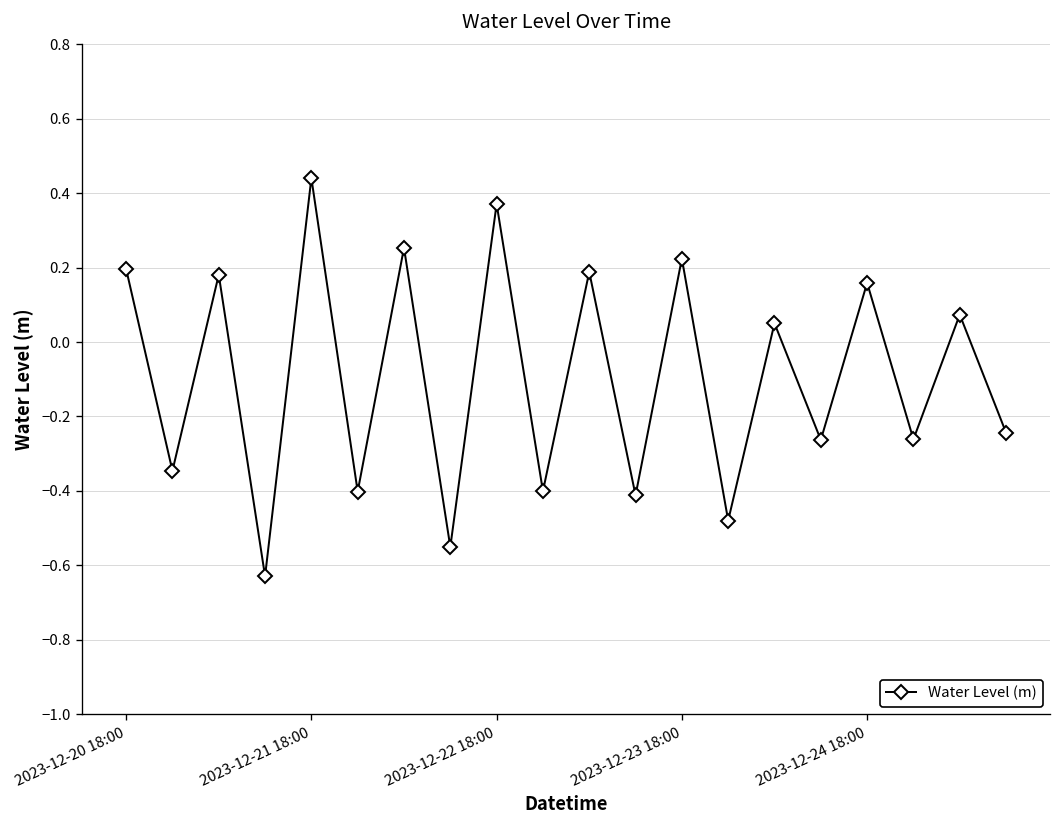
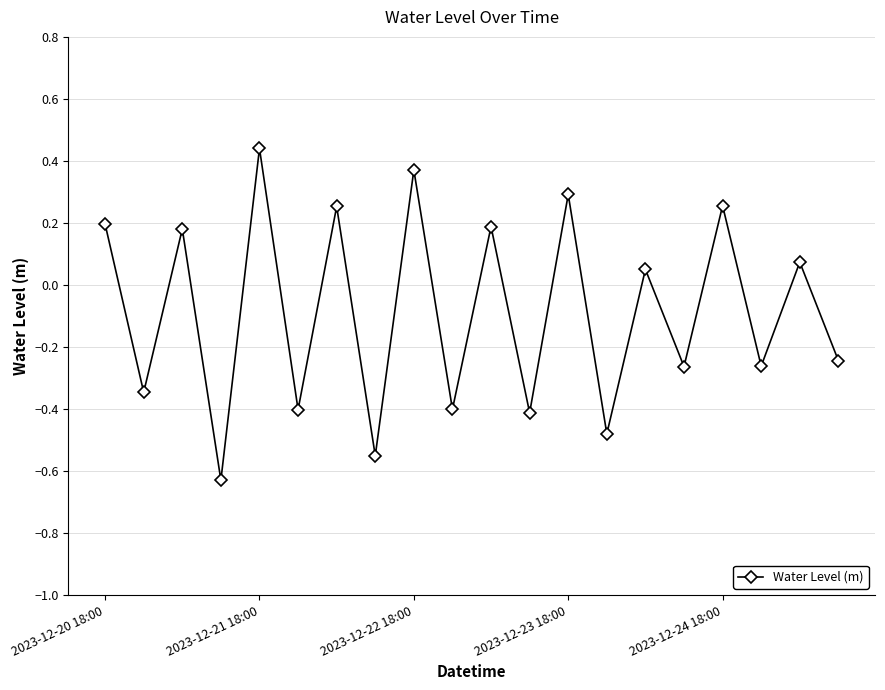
  {
    "2023-12-20 18:00": 0.20,
    "2023-12-21 18:00": 0.44,
    "2023-12-22 18:00": 0.37,
-   "2023-12-23 18:00": 0.22,
-   "2023-12-24 18:00": 0.16
+   "2023-12-23 18:00": 0.29,
+   "2023-12-24 18:00": 0.26
  }
